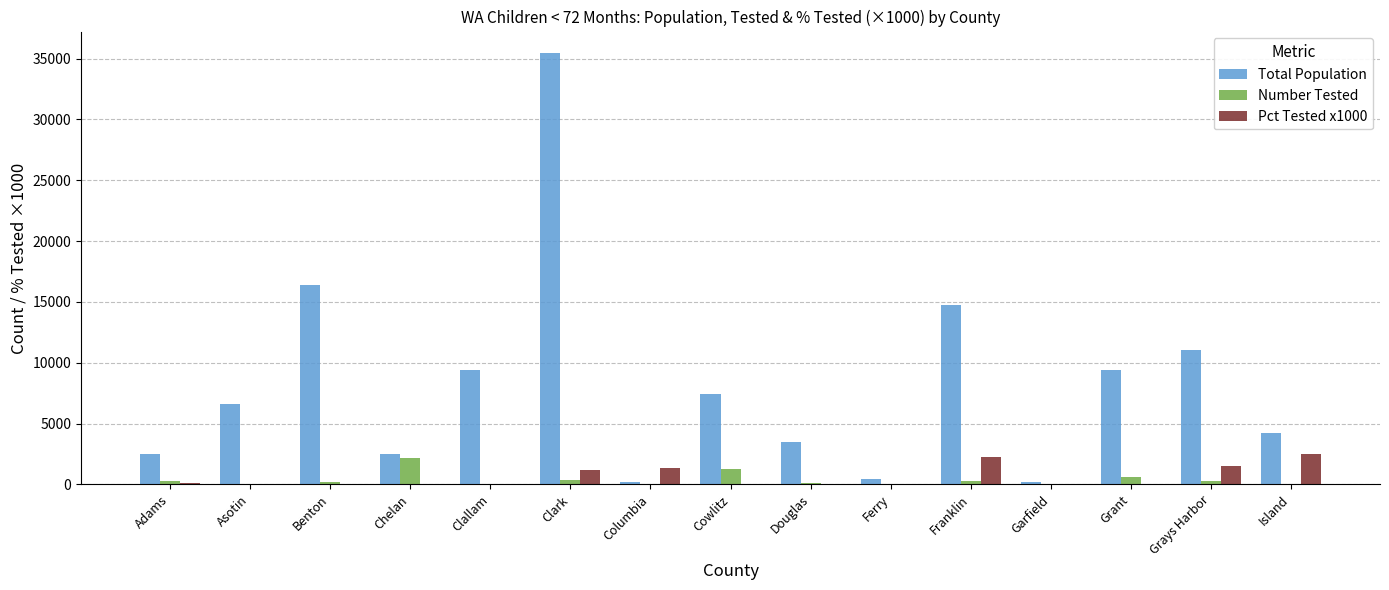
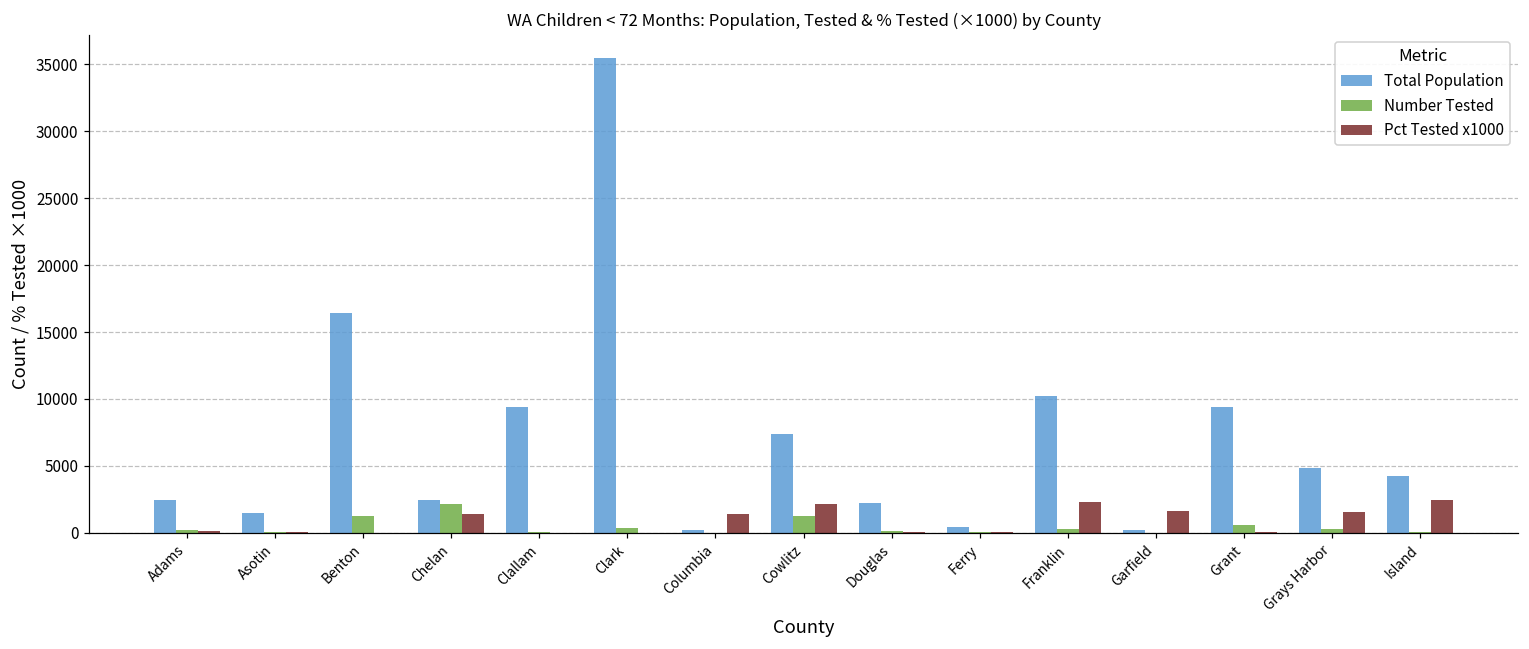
  {
    "Total Population": {
      "Adams": 2500,
-     "Asotin": 6600,
+     "Asotin": 1500,
      "Benton": 16400,
      "Chelan": 2500,
      "Clallam": 9400,
      "Clark": 35400,
      "Columbia": 200,
      "Cowlitz": 7400,
-     "Douglas": 3500,
+     "Douglas": 2200,
      "Ferry": 400,
-     "Franklin": 14700,
+     "Franklin": 10200,
      "Grant": 9400,
-     "Grays Harbor": 11100,
+     "Grays Harbor": 4800,
      "Island": 4200
    },
    "Number Tested": {
      "Adams": 200,
-     "Benton": 200,
+     "Benton": 1200,
      "Chelan": 2100,
      "Clark": 400,
      "Cowlitz": 1300,
      "Franklin": 300,
      "Grant": 600,
      "Grays Harbor": 300
    },
    "Pct Tested x1000": {
-     "Chelan": 0,
-     "Clark": 1100,
+     "Chelan": 1400,
+     "Clark": 0,
      "Columbia": 1400,
-     "Cowlitz": 0,
+     "Cowlitz": 2100,
      "Franklin": 2300,
-     "Garfield": 100,
+     "Garfield": 1600,
      "Grays Harbor": 1500,
      "Island": 2500
    }
  }
